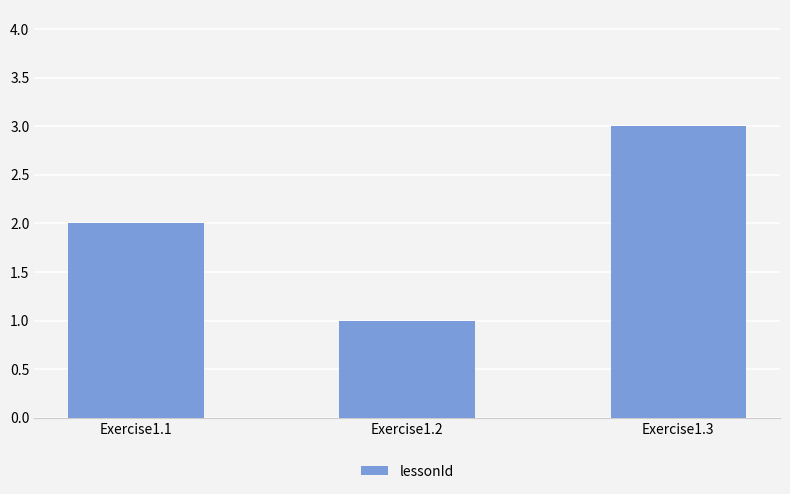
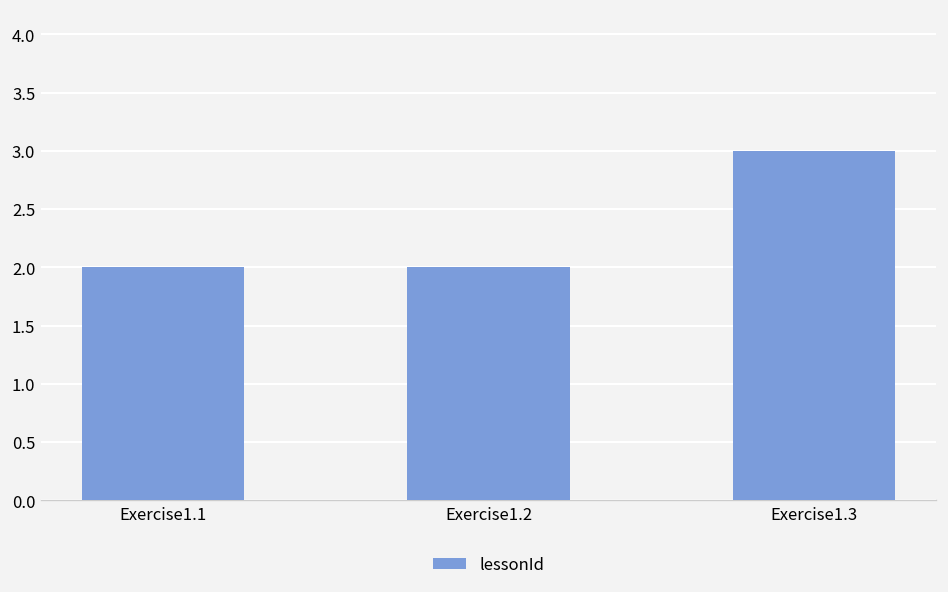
  {
    "Exercise1.1": 2,
-   "Exercise1.2": 1,
+   "Exercise1.2": 2,
    "Exercise1.3": 3
  }
